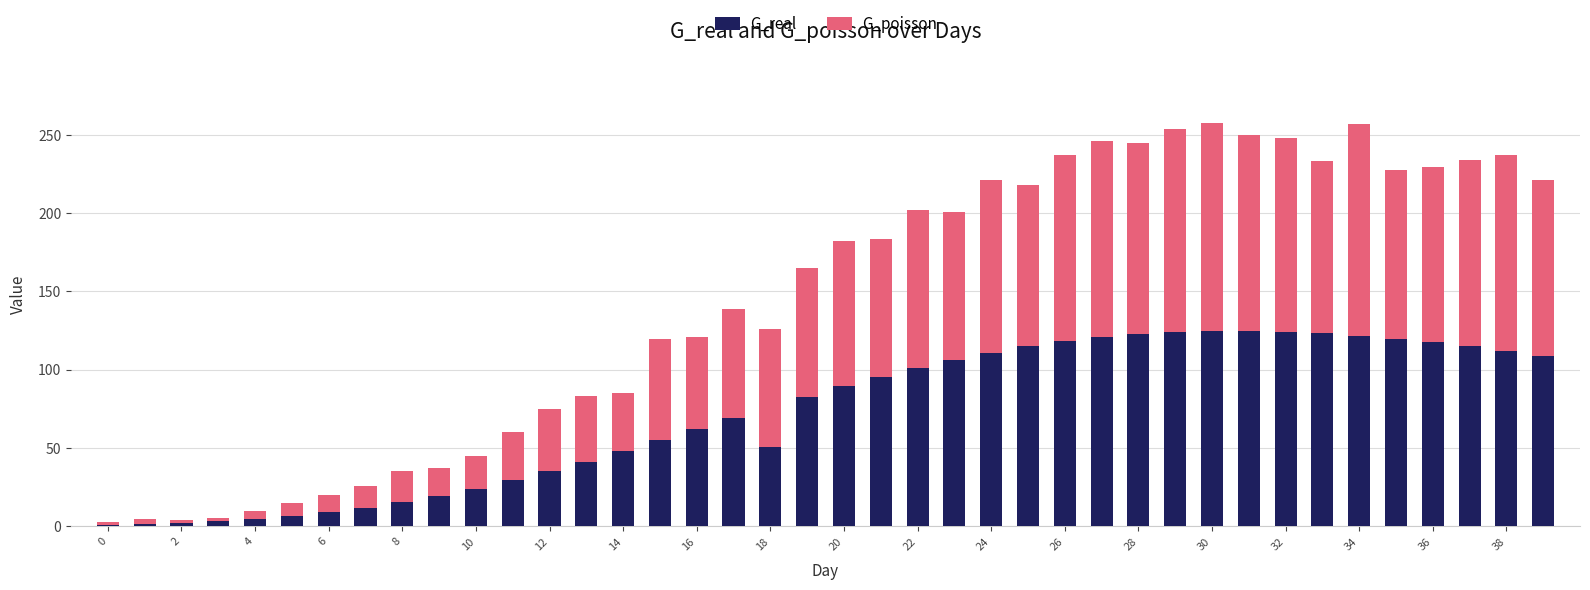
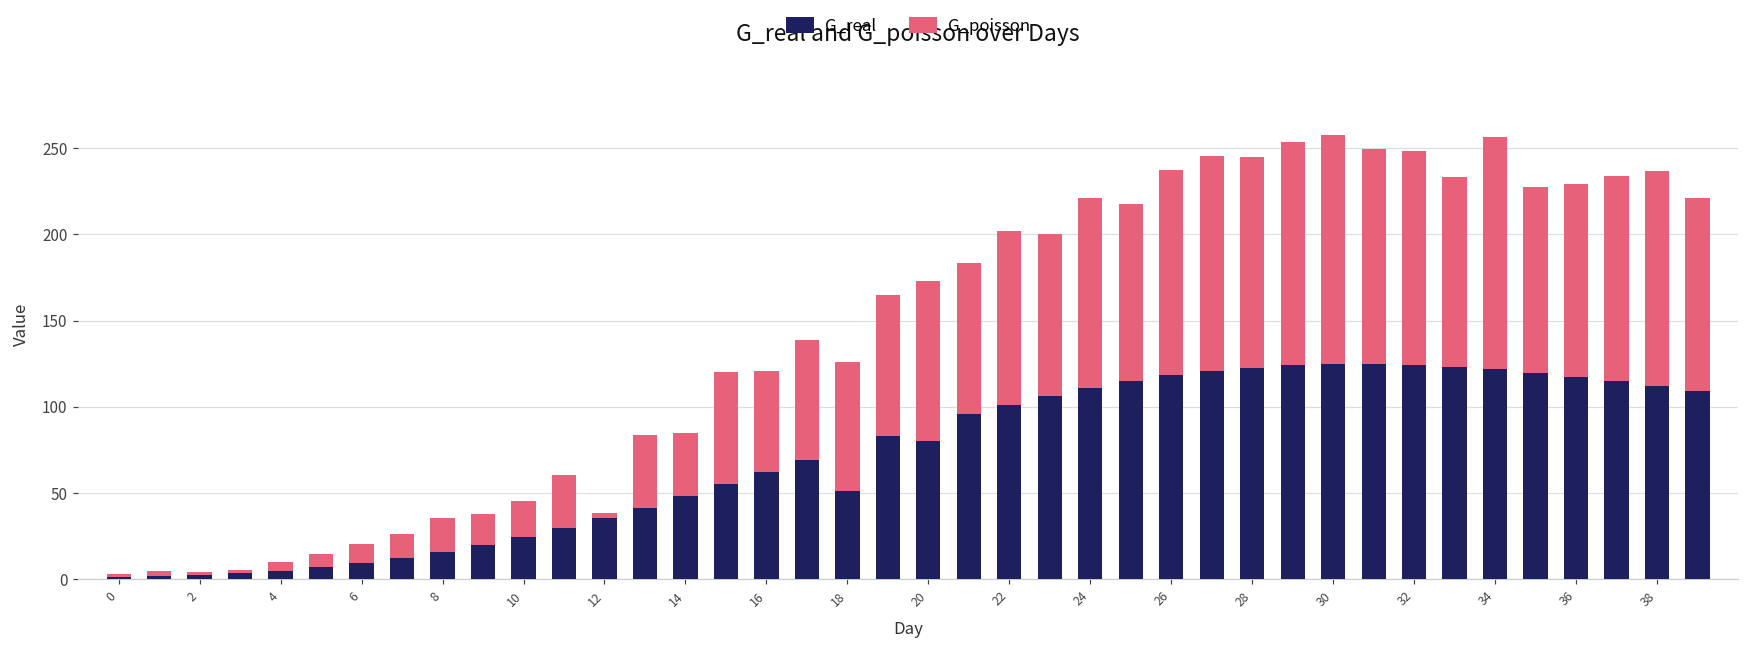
  {
    "G_real": {
      "2": 2,
      "4": 5,
      "6": 9,
      "8": 15,
      "10": 24,
      "12": 35,
      "14": 48,
      "16": 62,
      "18": 51,
-     "20": 89,
+     "20": 80,
      "22": 101,
      "24": 111,
      "26": 118,
      "28": 123,
      "30": 125,
      "32": 124,
      "34": 122,
      "36": 117,
      "38": 112
    },
    "G_poisson": {
      "0": 2,
      "2": 2,
      "4": 5,
      "6": 11,
      "8": 20,
      "10": 21,
-     "12": 40,
+     "12": 3,
      "14": 37,
      "16": 59,
      "18": 75,
      "20": 93,
      "22": 101,
      "24": 110,
      "26": 119,
      "28": 122,
      "30": 133,
      "32": 124,
      "34": 135,
      "36": 112,
      "38": 125
    }
  }
